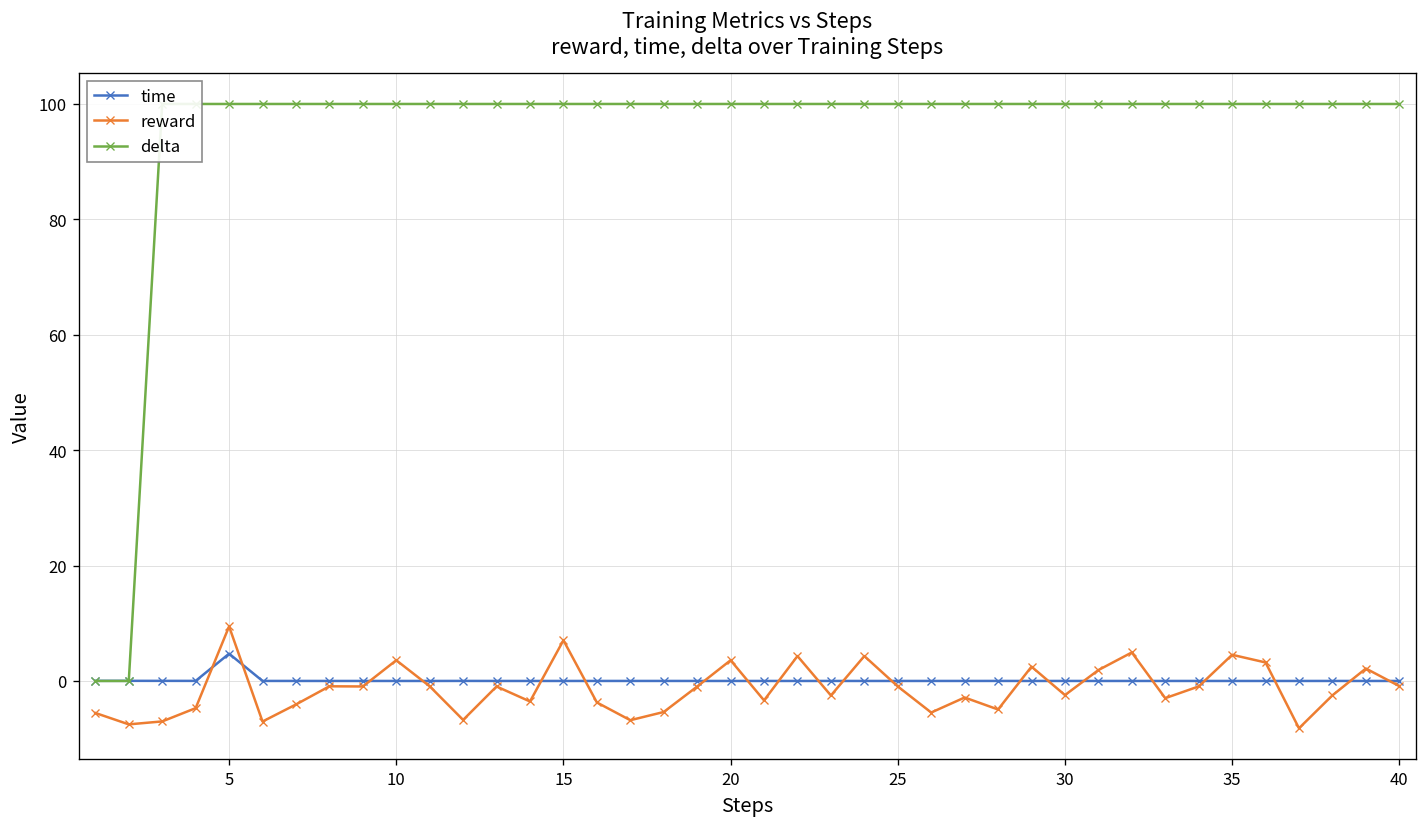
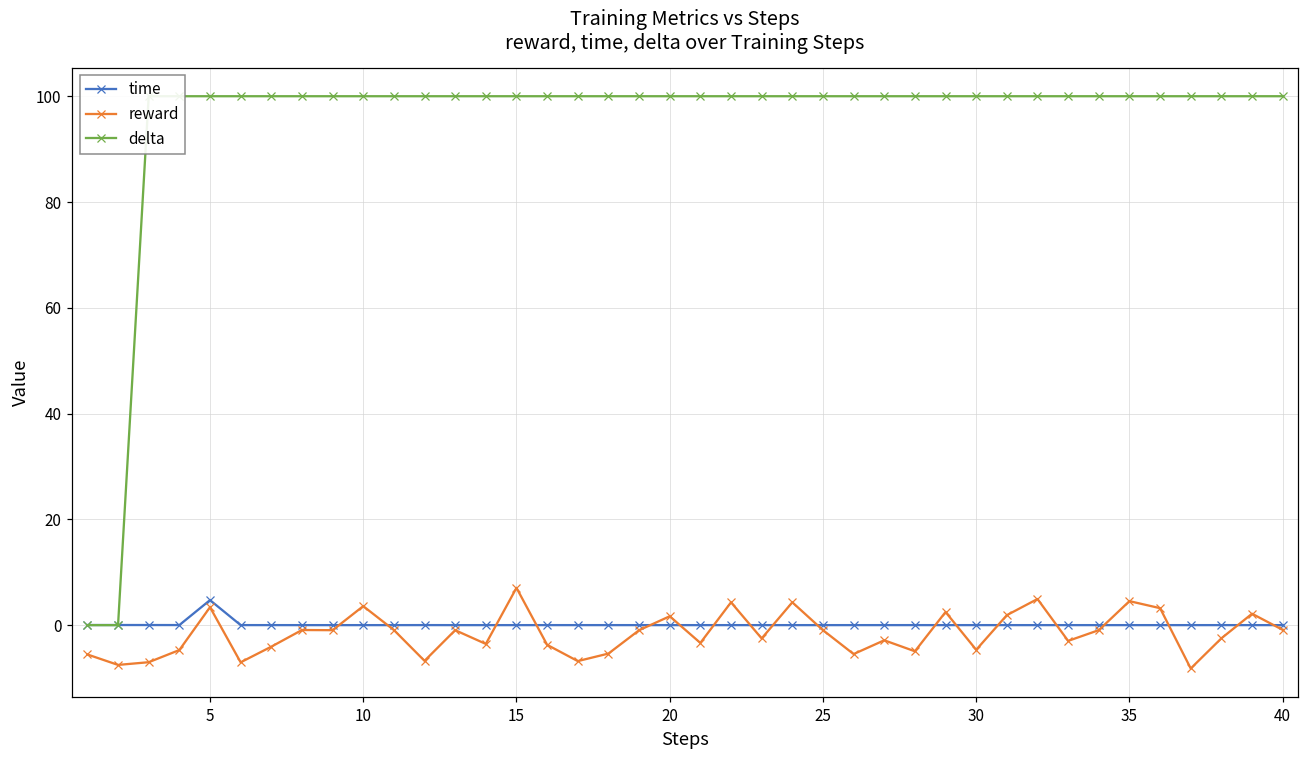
  {
    "time": {
      "5": 5,
      "10": 0,
      "15": 0,
      "20": 0,
      "25": 0,
      "30": 0,
      "35": 0,
      "40": 0
    },
    "reward": {
-     "5": 9,
+     "5": 3,
      "10": 4,
      "15": 7,
-     "20": 4,
+     "20": 2,
      "25": -1,
-     "30": -2,
+     "30": -5,
      "35": 5,
      "40": -1
    },
    "delta": {
      "5": 100,
      "10": 100,
      "15": 100,
      "20": 100,
      "25": 100,
      "30": 100,
      "35": 100,
      "40": 100
    }
  }
